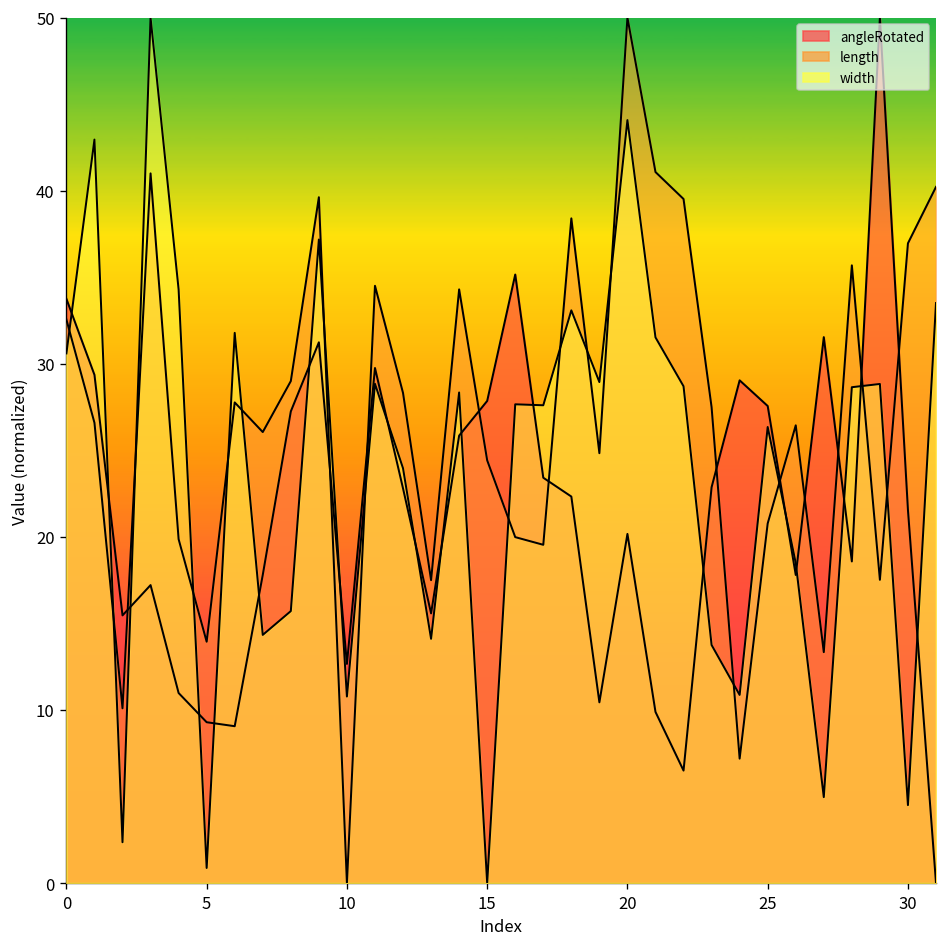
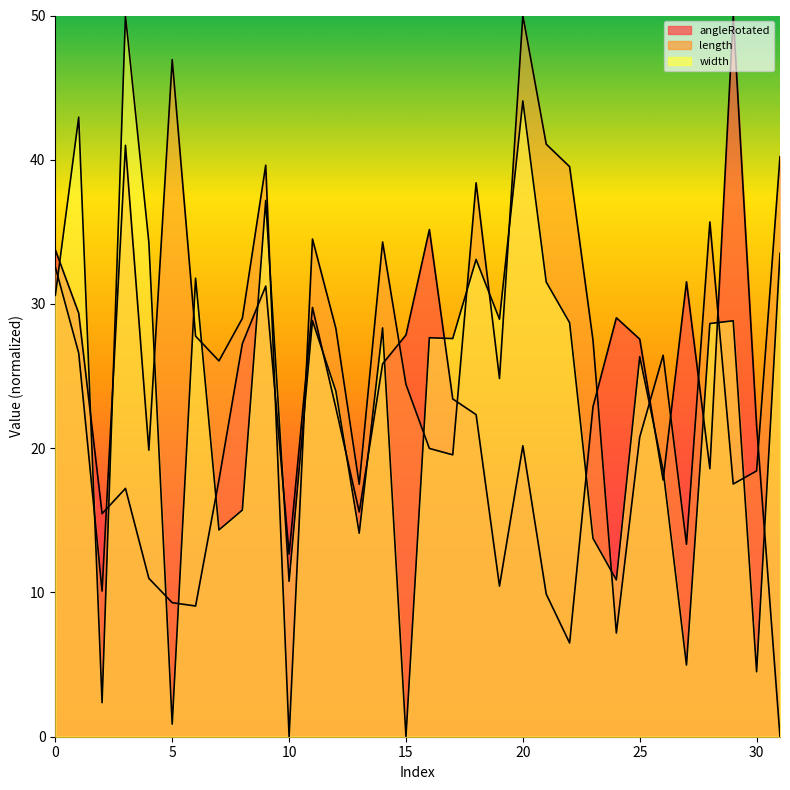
  {
    "angleRotated": {
      "0": 33.7,
      "5": 9.3,
      "10": 12.7,
      "15": 27.9,
      "20": 20.2,
      "25": 27.6,
      "30": 21.6
    },
    "length": {
      "0": 32.6,
-     "5": 13.9,
+     "5": 46.9,
      "10": 0.0,
      "15": 24.4,
      "20": 50.0,
      "25": 20.8,
-     "30": 37.0
+     "30": 18.4
    },
    "width": {
      "0": 30.6,
      "5": 0.9,
      "10": 10.8,
      "15": 0.0,
      "20": 44.1,
      "25": 26.3,
      "30": 4.5
    }
  }
